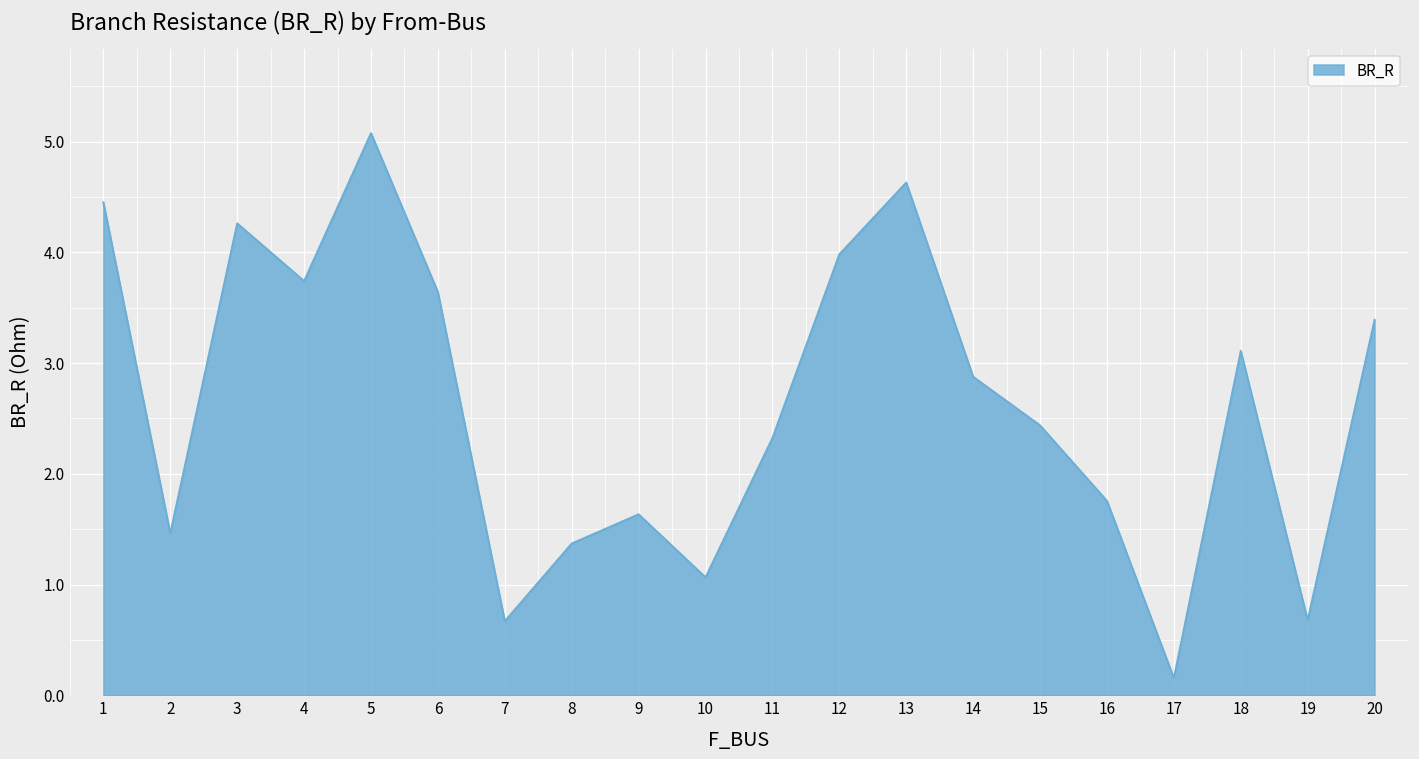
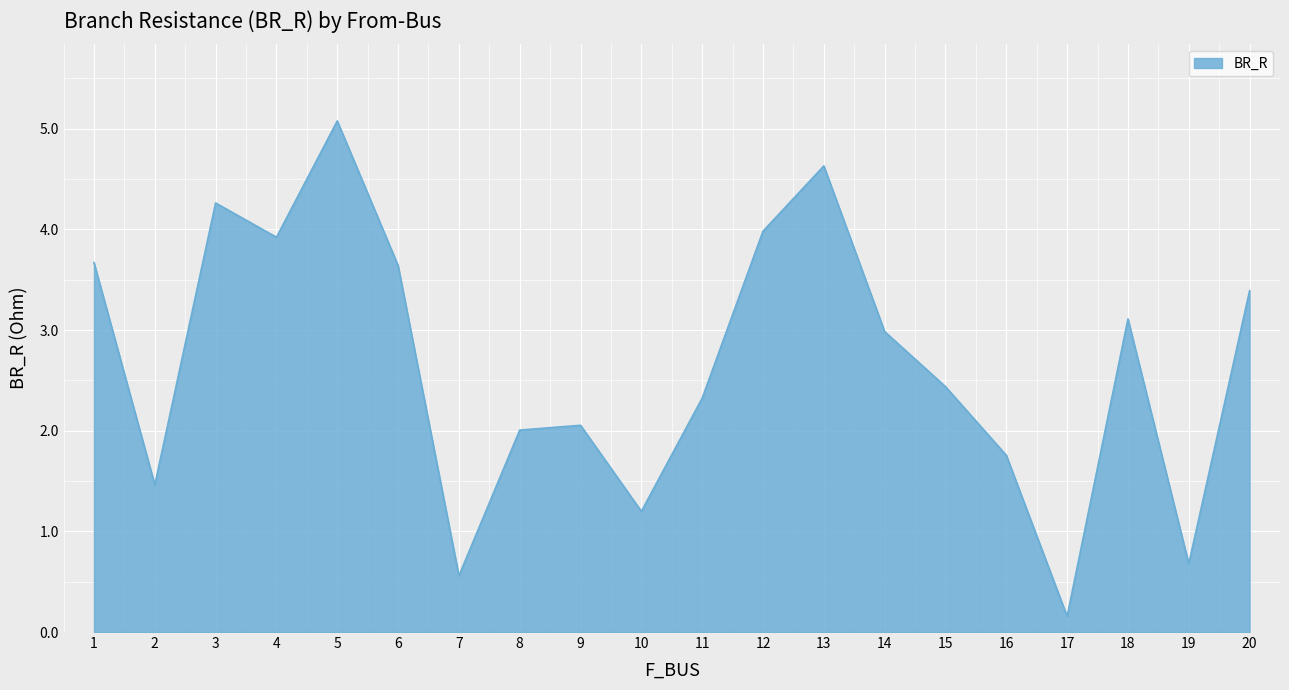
  {
-   "1": 4.45,
+   "1": 3.67,
    "2": 1.46,
    "3": 4.26,
-   "4": 3.74,
+   "4": 3.92,
    "5": 5.08,
    "6": 3.64,
-   "7": 0.67,
-   "8": 1.37,
-   "9": 1.63,
-   "10": 1.07,
+   "7": 0.56,
+   "8": 2.01,
+   "9": 2.05,
+   "10": 1.20,
    "11": 2.32,
    "12": 3.98,
    "13": 4.63,
-   "14": 2.88,
+   "14": 2.98,
    "15": 2.44,
    "16": 1.76,
    "17": 0.16,
    "18": 3.11,
    "19": 0.68,
    "20": 3.39
  }
